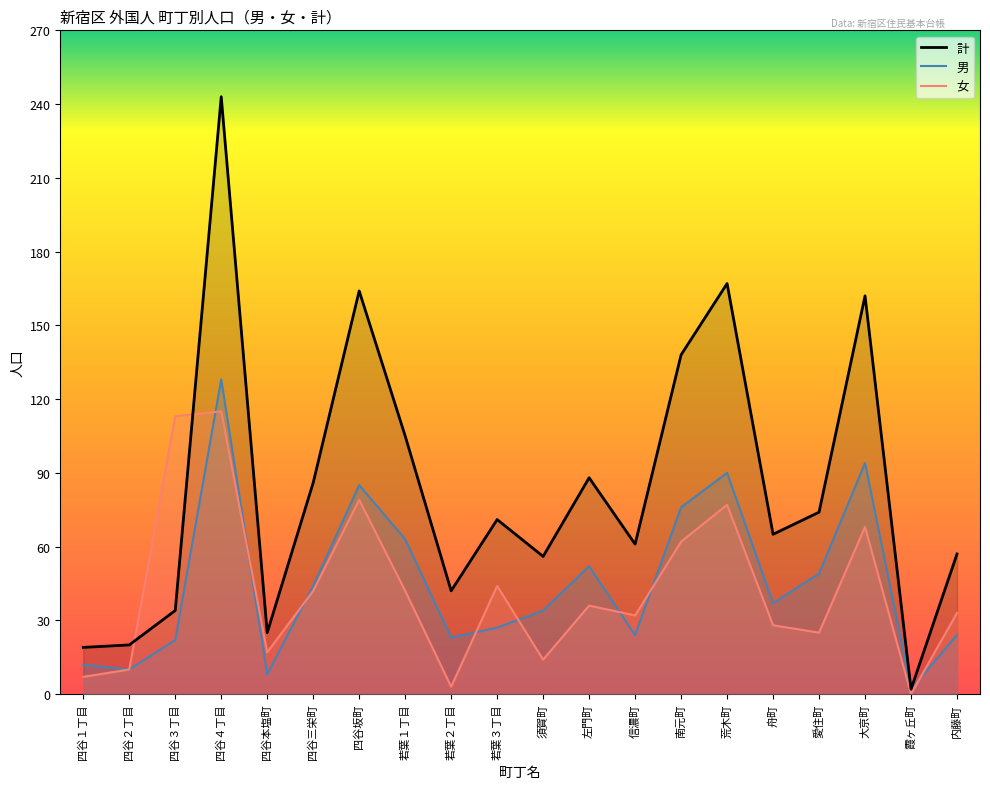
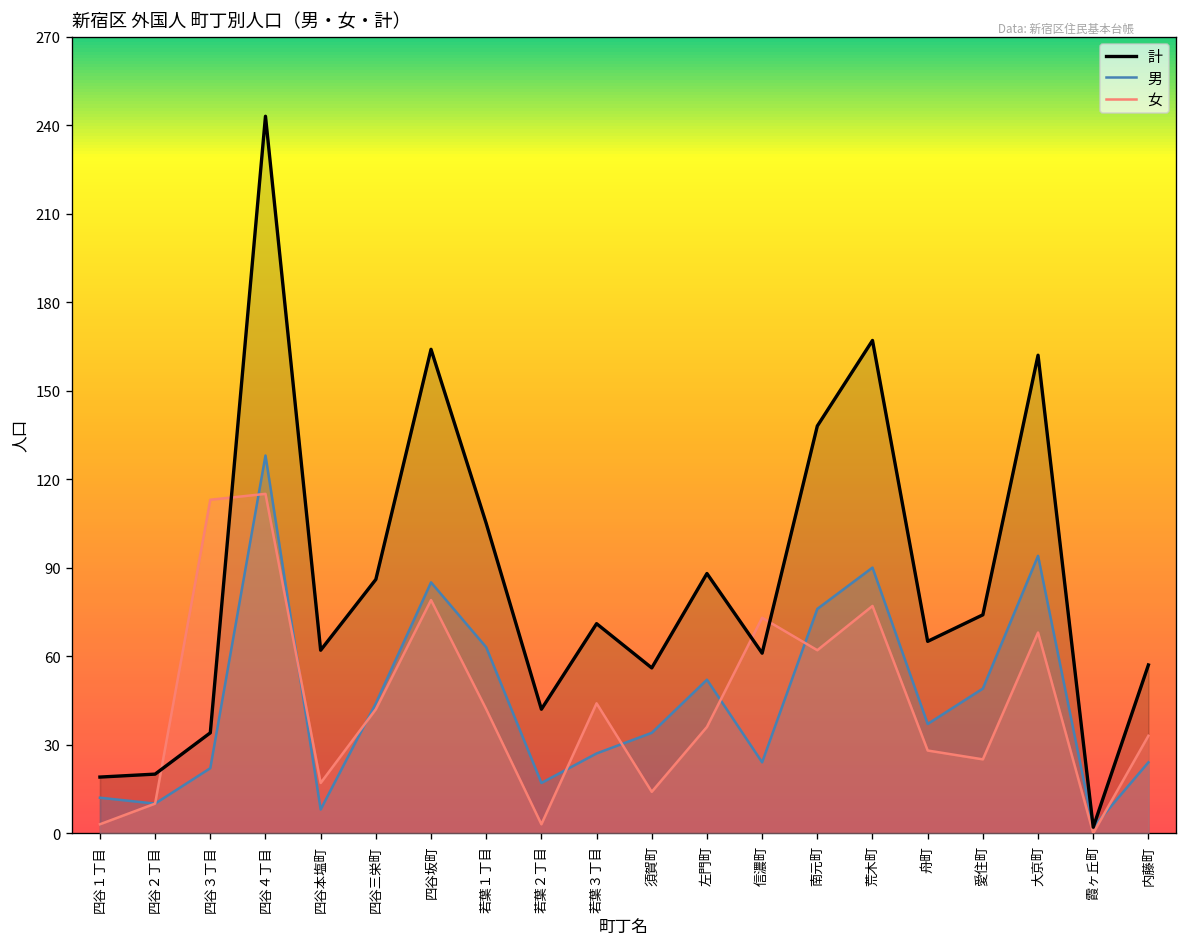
  {
    "計": {
      "四谷１丁目": 19,
      "四谷２丁目": 20,
      "四谷３丁目": 34,
      "四谷４丁目": 243,
-     "四谷本塩町": 25,
+     "四谷本塩町": 62,
      "四谷三栄町": 86,
      "四谷坂町": 164,
      "若葉１丁目": 105,
      "若葉２丁目": 42,
      "若葉３丁目": 71,
      "須賀町": 56,
      "左門町": 88,
      "信濃町": 61,
      "南元町": 138,
      "荒木町": 167,
      "舟町": 65,
      "愛住町": 74,
      "大京町": 162,
      "内藤町": 57
    },
    "男": {
      "四谷１丁目": 12,
      "四谷３丁目": 22,
      "四谷４丁目": 128,
      "四谷本塩町": 8,
      "四谷三栄町": 44,
      "四谷坂町": 85,
      "若葉１丁目": 63,
-     "若葉２丁目": 23,
+     "若葉２丁目": 17,
      "若葉３丁目": 27,
      "須賀町": 34,
      "左門町": 52,
      "信濃町": 24,
      "南元町": 76,
      "荒木町": 90,
      "舟町": 37,
      "愛住町": 49,
      "大京町": 94,
      "内藤町": 24
    },
    "女": {
-     "四谷１丁目": 7,
+     "四谷１丁目": 3,
      "四谷３丁目": 113,
      "四谷４丁目": 115,
      "四谷本塩町": 17,
      "四谷三栄町": 42,
      "四谷坂町": 79,
      "若葉１丁目": 42,
      "若葉２丁目": 3,
      "若葉３丁目": 44,
      "須賀町": 14,
      "左門町": 36,
-     "信濃町": 32,
+     "信濃町": 73,
      "南元町": 62,
      "荒木町": 77,
      "舟町": 28,
      "愛住町": 25,
      "大京町": 68,
      "霞ヶ丘町": 0,
      "内藤町": 33
    }
  }
